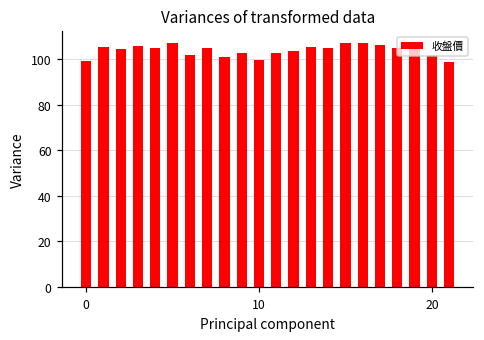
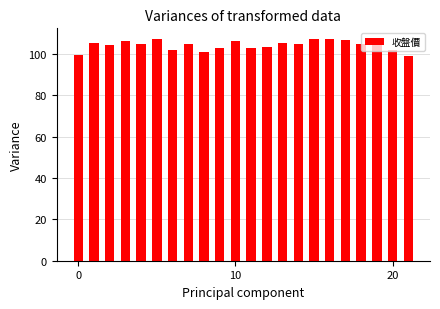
  {
    "0": 99,
-   "10": 100
+   "10": 106
  }
